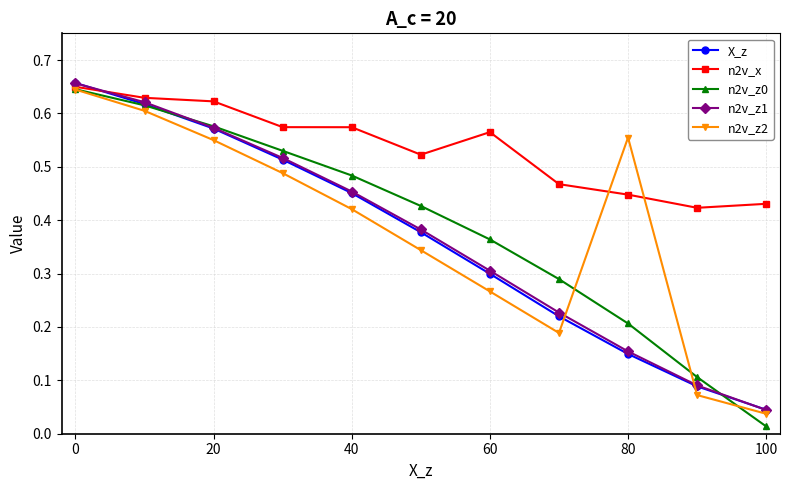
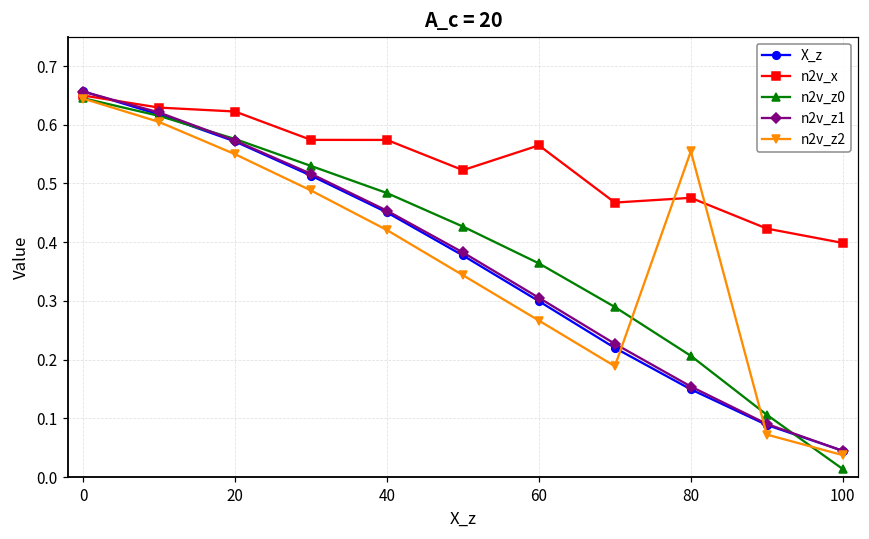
  {
    "X_z": {
      "60": 0.30,
      "80": 0.15
    },
    "n2v_x": {
      "20": 0.62,
      "40": 0.57,
      "60": 0.56,
-     "80": 0.45,
-     "100": 0.43
+     "80": 0.48,
+     "100": 0.40
    },
    "n2v_z0": {
      "40": 0.48,
      "60": 0.36,
      "80": 0.21,
      "100": 0.01
    },
    "n2v_z1": {
      "60": 0.31,
      "80": 0.15
    },
    "n2v_z2": {
      "20": 0.55,
      "40": 0.42,
      "60": 0.27,
      "80": 0.55,
      "100": 0.04
    }
  }
